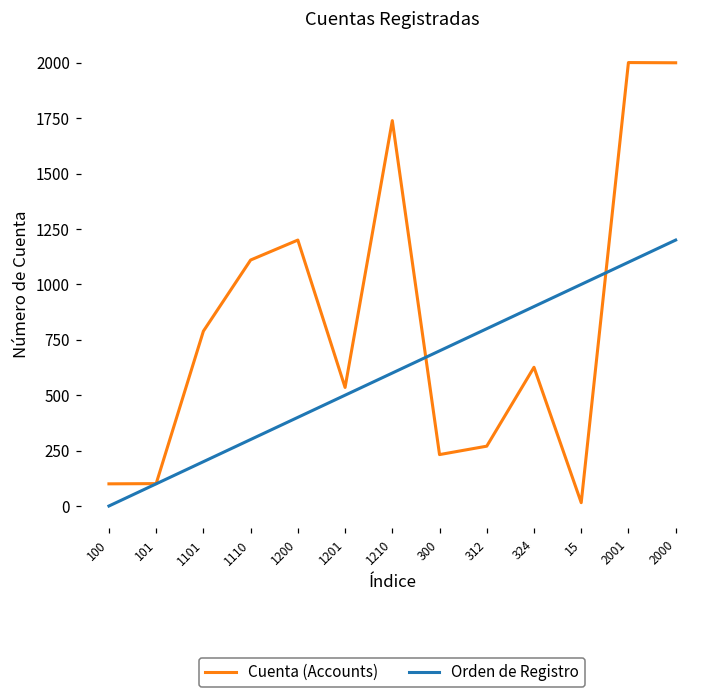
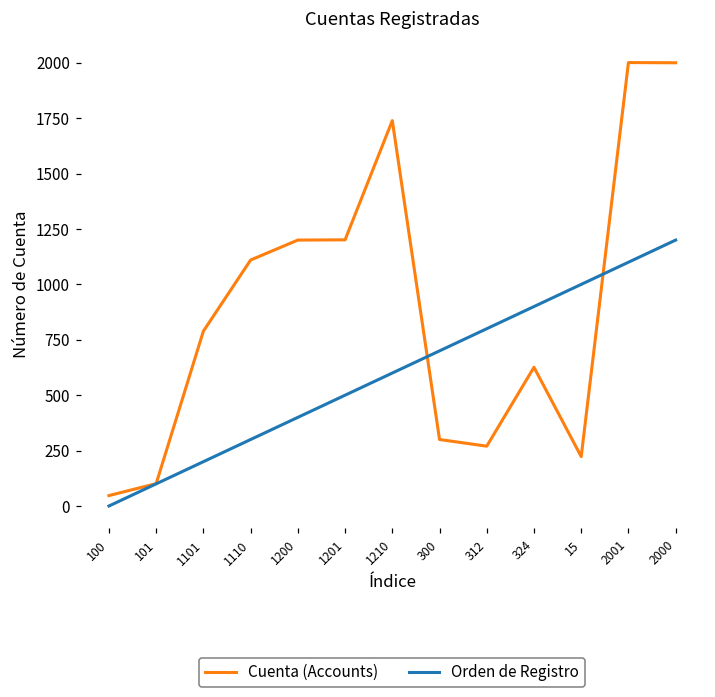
  {
    "Cuenta (Accounts)": {
-     "100": 100,
+     "100": 50,
      "1101": 790,
      "1110": 1110,
      "1200": 1200,
-     "1201": 540,
+     "1201": 1200,
      "1210": 1740,
-     "300": 230,
+     "300": 300,
      "312": 270,
      "324": 630,
-     "15": 20,
+     "15": 220,
      "2001": 2000,
      "2000": 2000
    },
    "Orden de Registro": {
      "100": 0,
      "1101": 200,
      "1110": 300,
      "1200": 400,
      "1201": 500,
      "1210": 600,
      "300": 700,
      "312": 800,
      "324": 900,
      "15": 1000,
      "2001": 1100,
      "2000": 1200
    }
  }
